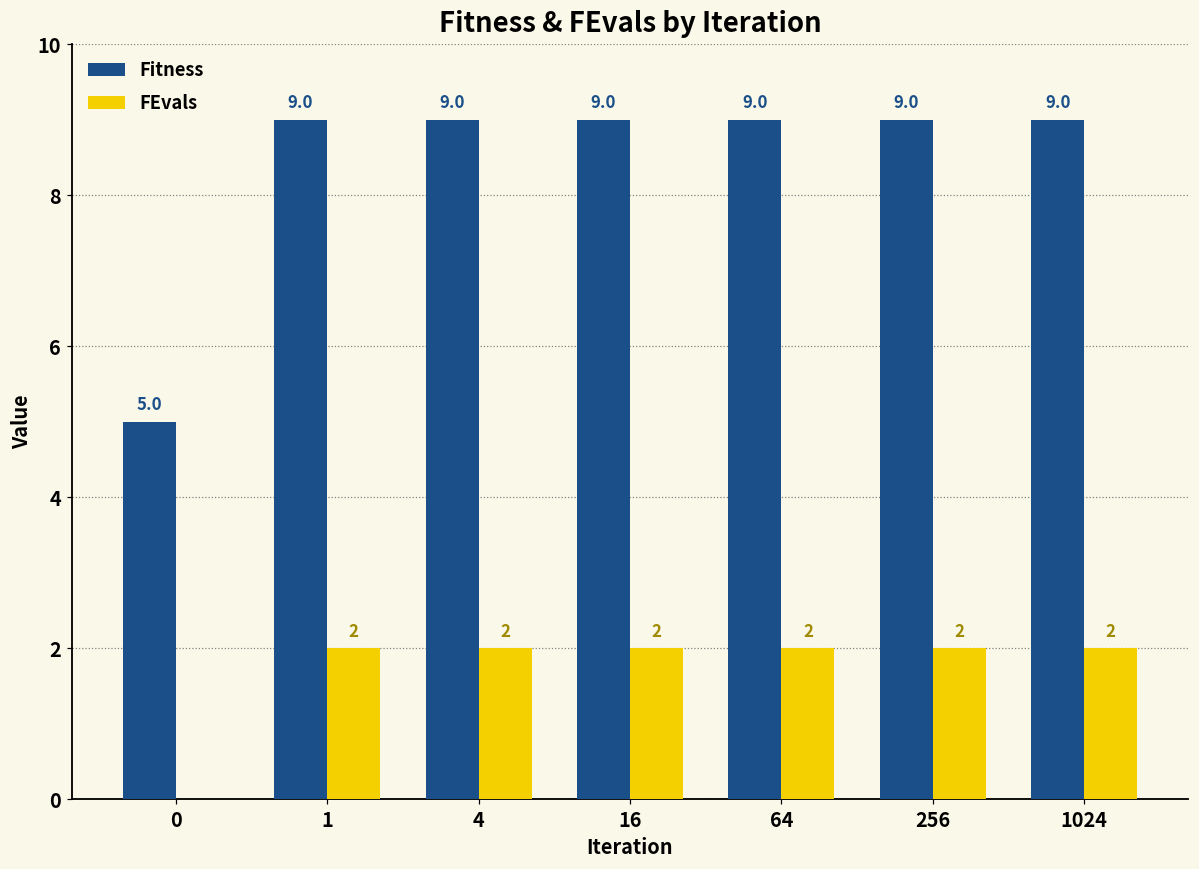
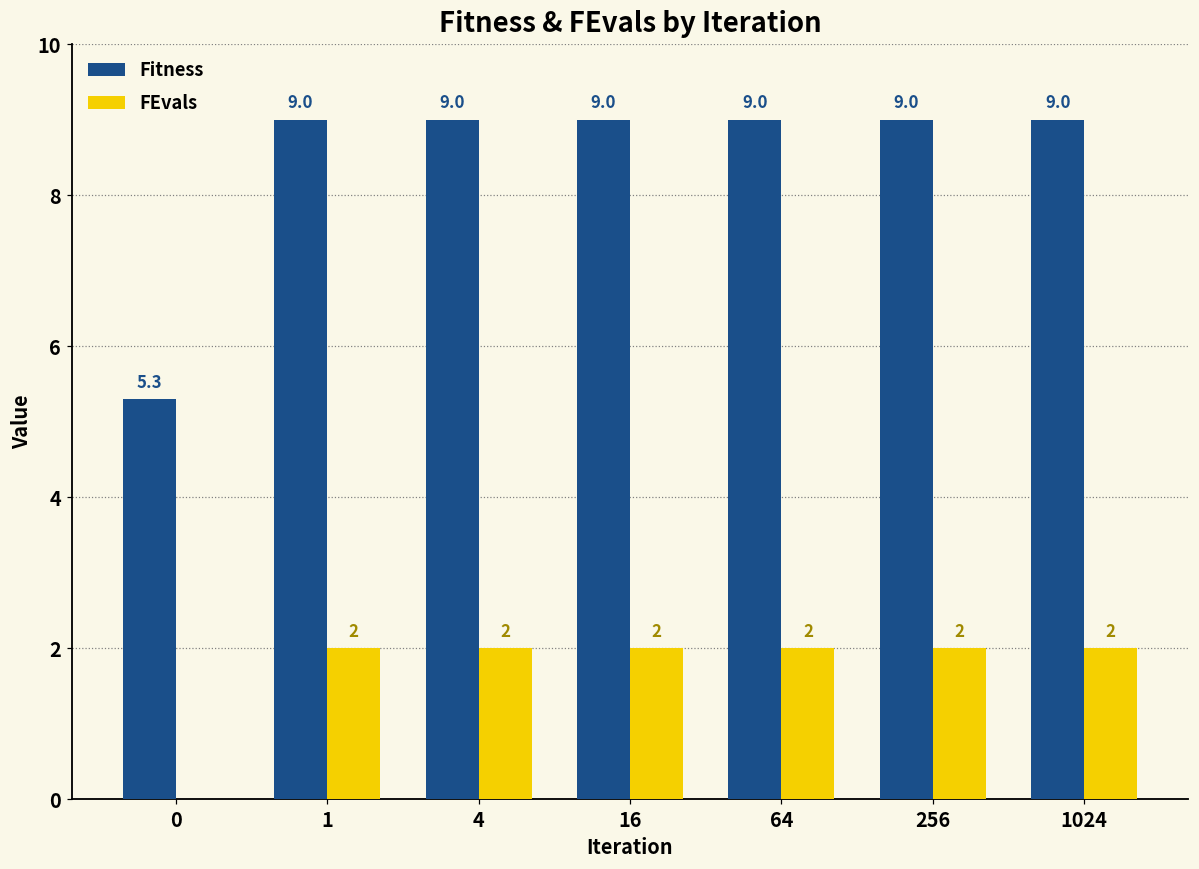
  {
    "Fitness": {
-     "0": 5.0,
+     "0": 5.3,
      "1": 9.0,
      "4": 9.0,
      "16": 9.0,
      "64": 9.0,
      "256": 9.0,
      "1024": 9.0
    },
    "FEvals": {
      "1": 2,
      "4": 2,
      "16": 2,
      "64": 2,
      "256": 2,
      "1024": 2
    }
  }
